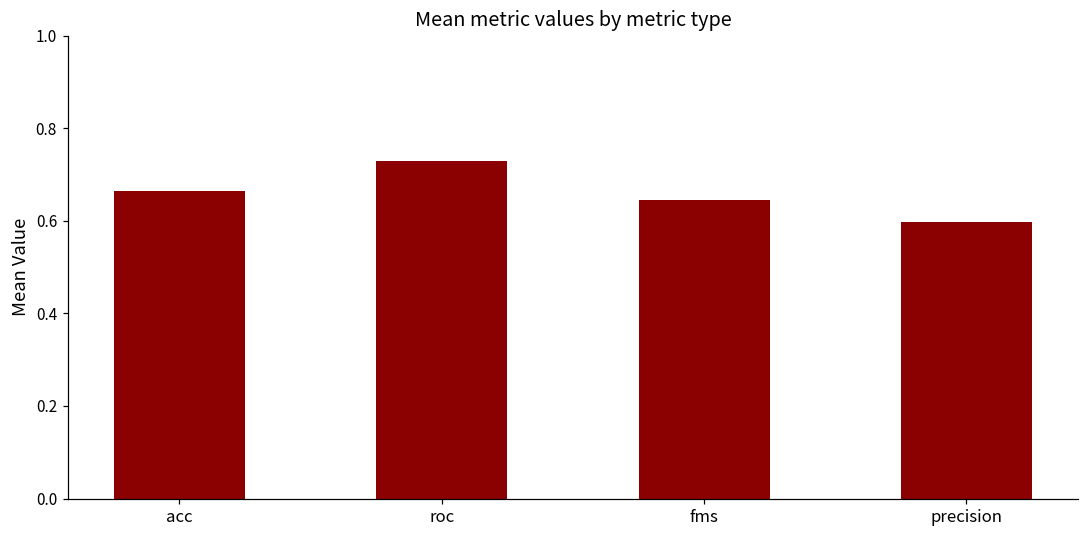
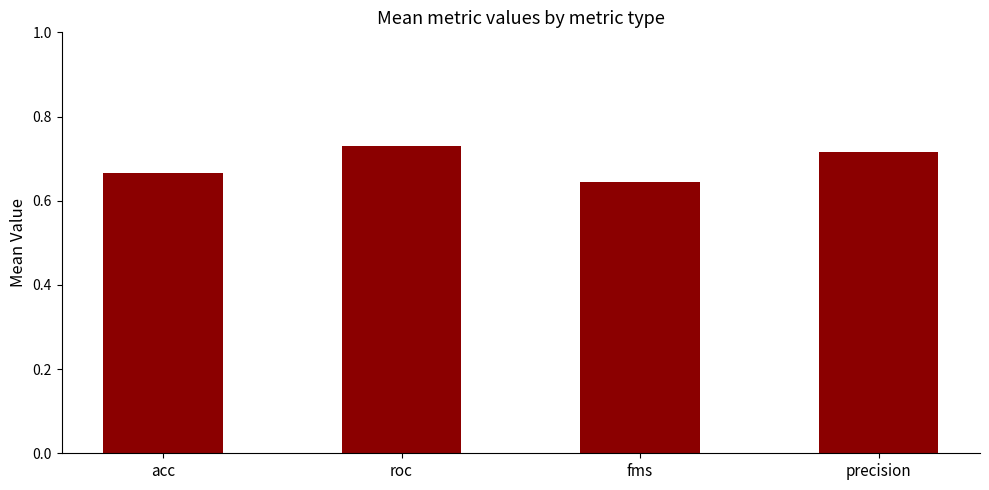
  {
    "acc": 0.67,
    "roc": 0.73,
    "fms": 0.64,
-   "precision": 0.60
+   "precision": 0.72
  }
